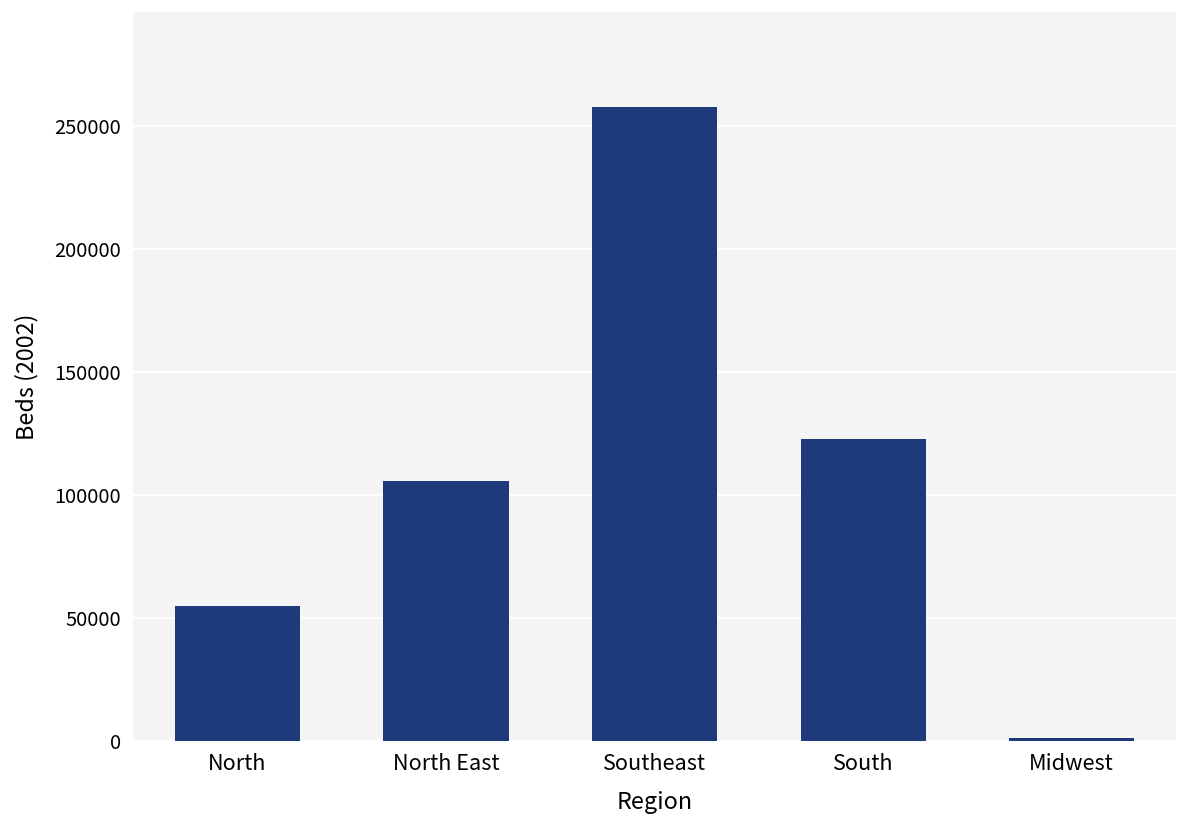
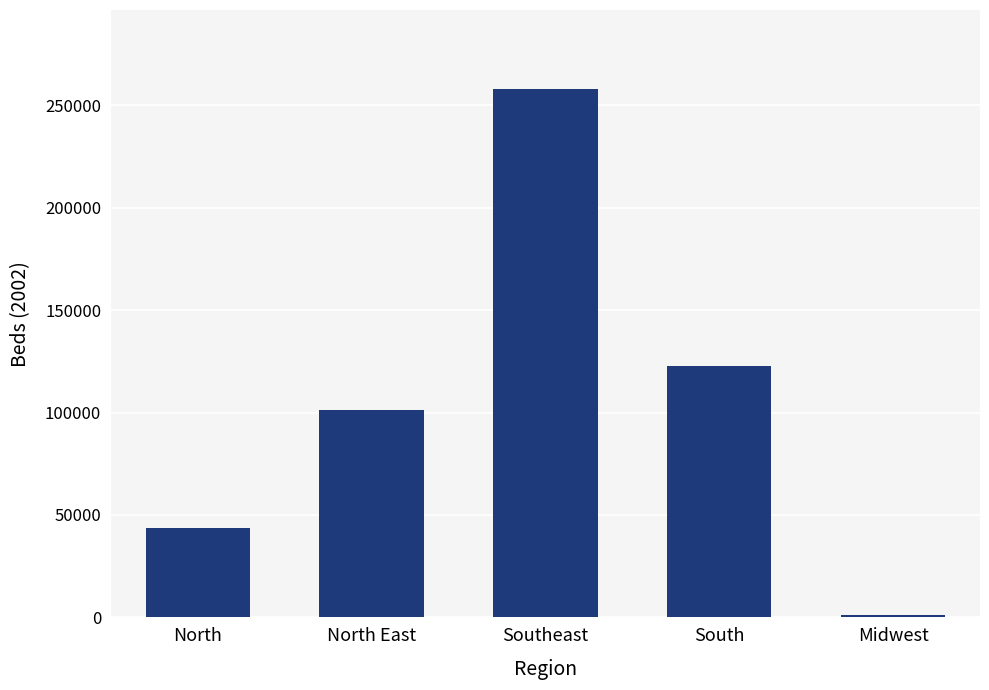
  {
-   "North": 55000,
-   "North East": 106000,
+   "North": 44000,
+   "North East": 101000,
    "Southeast": 258000,
    "South": 123000
  }
